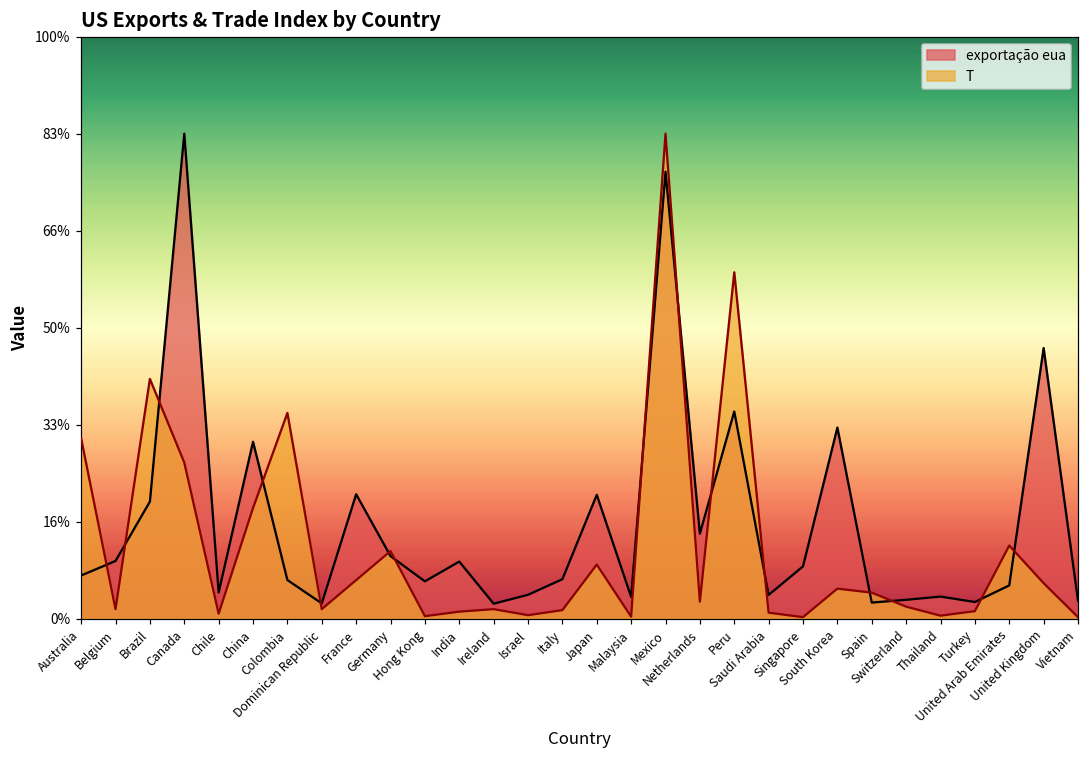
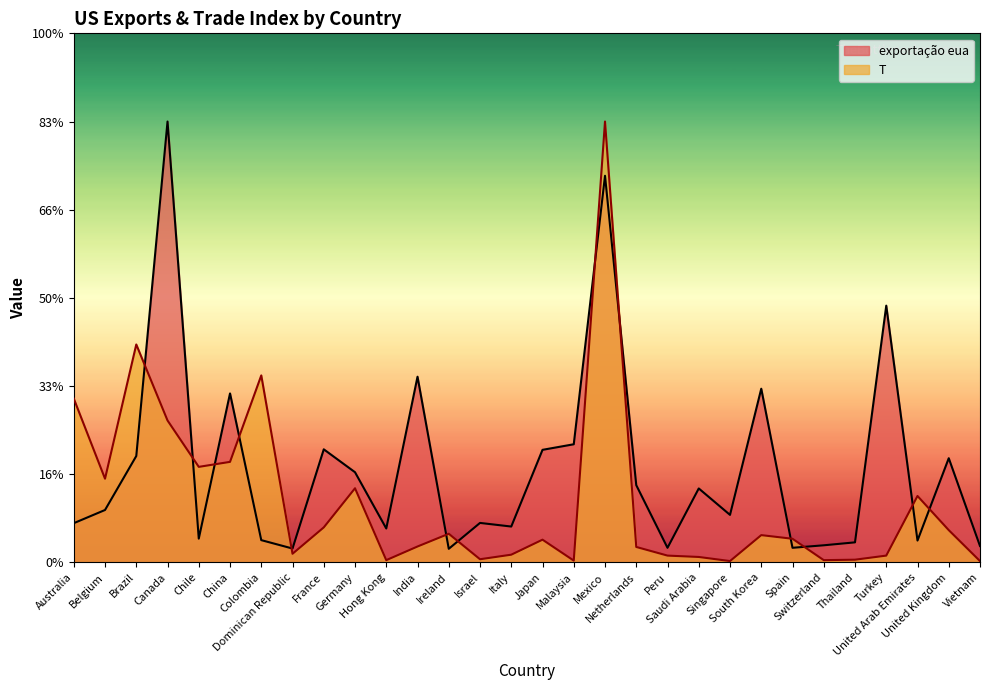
  {
    "exportação eua": {
      "Australia": "7%",
      "Belgium": "10%",
      "Brazil": "20%",
      "Canada": "83%",
      "Chile": "4%",
-     "China": "30%",
-     "Colombia": "7%",
+     "China": "32%",
+     "Colombia": "4%",
      "Dominican Republic": "3%",
      "France": "21%",
-     "Germany": "11%",
+     "Germany": "17%",
      "Hong Kong": "6%",
-     "India": "10%",
+     "India": "35%",
      "Ireland": "3%",
-     "Israel": "4%",
+     "Israel": "7%",
      "Italy": "7%",
      "Japan": "21%",
-     "Malaysia": "4%",
-     "Mexico": "77%",
+     "Malaysia": "22%",
+     "Mexico": "73%",
      "Netherlands": "15%",
-     "Peru": "36%",
-     "Saudi Arabia": "4%",
+     "Peru": "3%",
+     "Saudi Arabia": "14%",
      "Singapore": "9%",
      "South Korea": "33%",
      "Spain": "3%",
      "Switzerland": "3%",
      "Thailand": "4%",
-     "Turkey": "3%",
-     "United Arab Emirates": "6%",
-     "United Kingdom": "46%",
+     "Turkey": "49%",
+     "United Arab Emirates": "4%",
+     "United Kingdom": "20%",
      "Vietnam": "3%"
    },
    "T": {
      "Australia": "31%",
-     "Belgium": "2%",
+     "Belgium": "16%",
      "Brazil": "41%",
      "Canada": "27%",
-     "Chile": "1%",
+     "Chile": "18%",
      "China": "19%",
      "Colombia": "35%",
      "Dominican Republic": "2%",
      "France": "7%",
-     "Germany": "12%",
+     "Germany": "14%",
      "Hong Kong": "0%",
-     "India": "1%",
-     "Ireland": "2%",
+     "India": "3%",
+     "Ireland": "5%",
      "Israel": "1%",
      "Italy": "1%",
-     "Japan": "9%",
+     "Japan": "4%",
      "Malaysia": "0%",
      "Mexico": "83%",
      "Netherlands": "3%",
-     "Peru": "60%",
+     "Peru": "1%",
      "Saudi Arabia": "1%",
      "Singapore": "0%",
      "South Korea": "5%",
      "Spain": "4%",
-     "Switzerland": "2%",
+     "Switzerland": "0%",
      "Thailand": "1%",
      "Turkey": "1%",
      "United Arab Emirates": "13%",
      "United Kingdom": "6%",
      "Vietnam": "0%"
    }
  }
